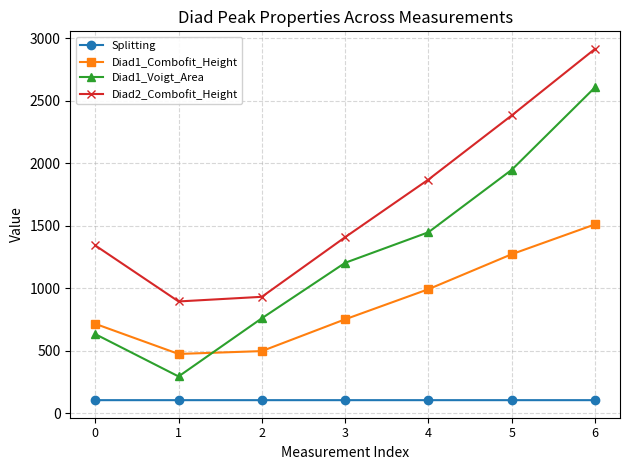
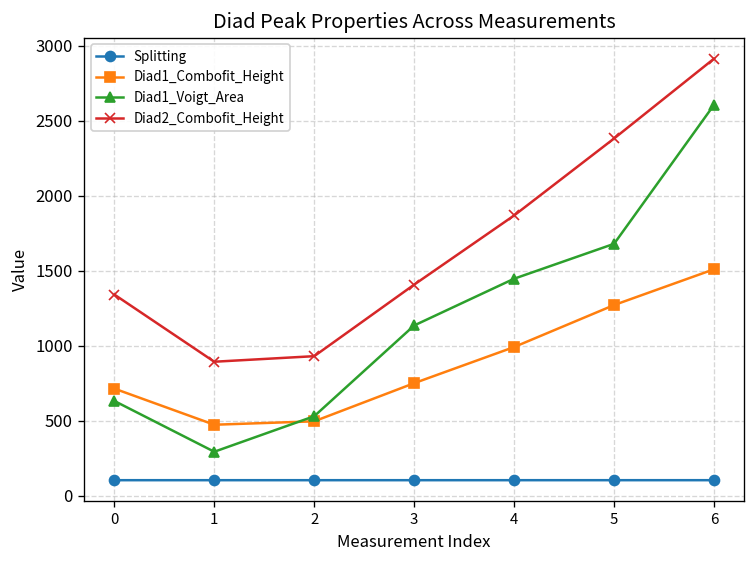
  {
    "Splitting": {
      "0": 100,
      "1": 100,
      "2": 100,
      "3": 100,
      "4": 100,
      "5": 100,
      "6": 100
    },
    "Diad1_Combofit_Height": {
      "0": 710,
      "1": 470,
      "2": 500,
      "3": 750,
      "4": 990,
      "5": 1270,
      "6": 1510
    },
    "Diad1_Voigt_Area": {
      "0": 630,
      "1": 290,
-     "2": 760,
-     "3": 1200,
+     "2": 530,
+     "3": 1130,
      "4": 1450,
-     "5": 1950,
+     "5": 1680,
      "6": 2610
    },
    "Diad2_Combofit_Height": {
      "0": 1340,
      "1": 890,
      "2": 930,
      "3": 1410,
      "4": 1870,
      "5": 2380,
      "6": 2910
    }
  }
